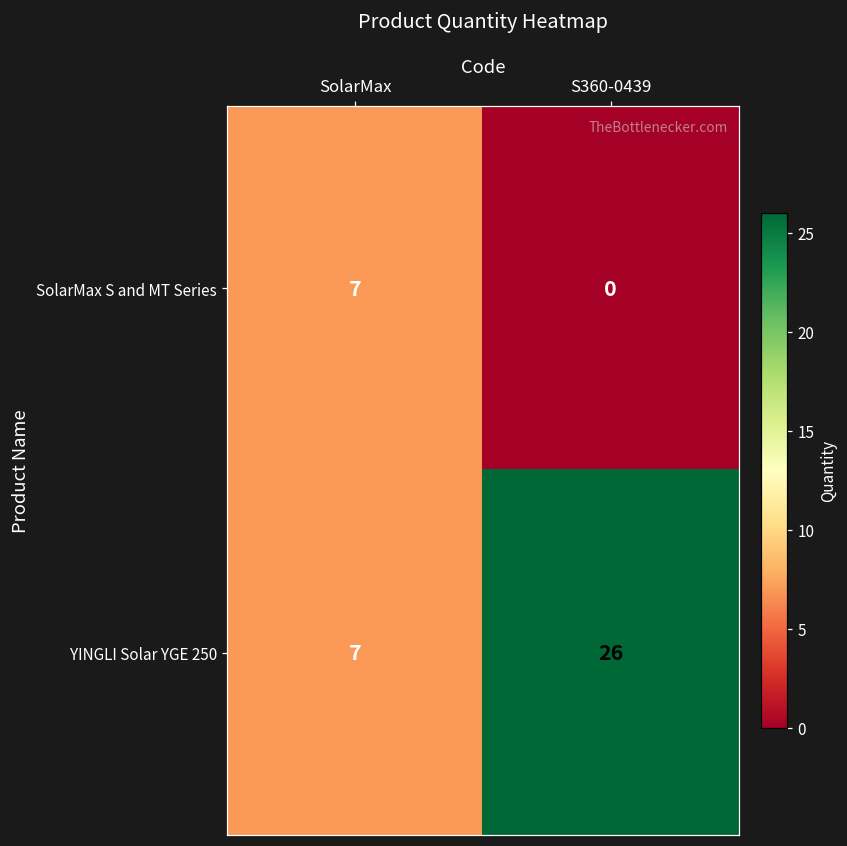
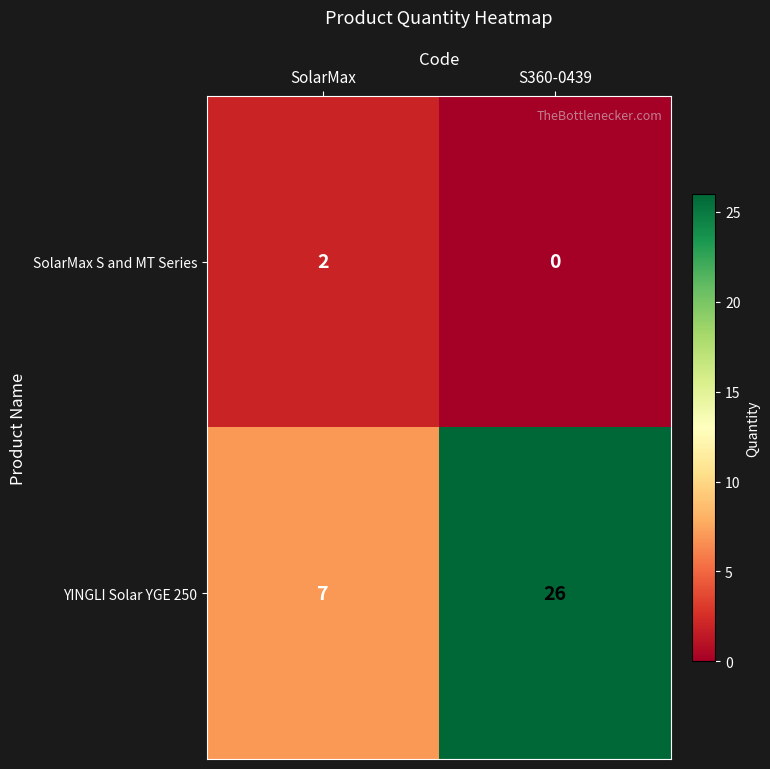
  {
    "SolarMax S and MT Series": {
-     "SolarMax": 7
+     "SolarMax": 2
    },
    "YINGLI Solar YGE 250": {
      "SolarMax": 7,
      "S360-0439": 26
    }
  }
